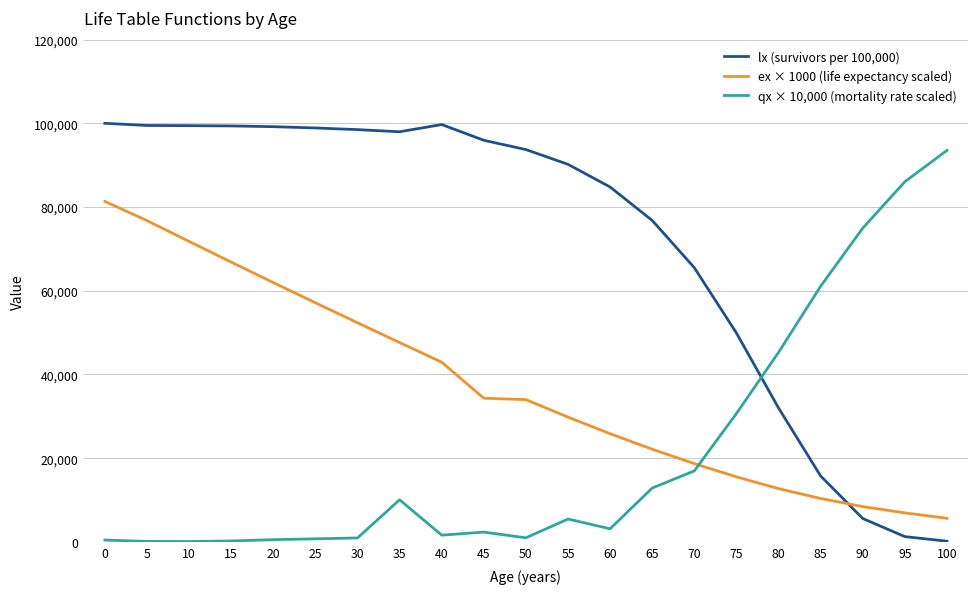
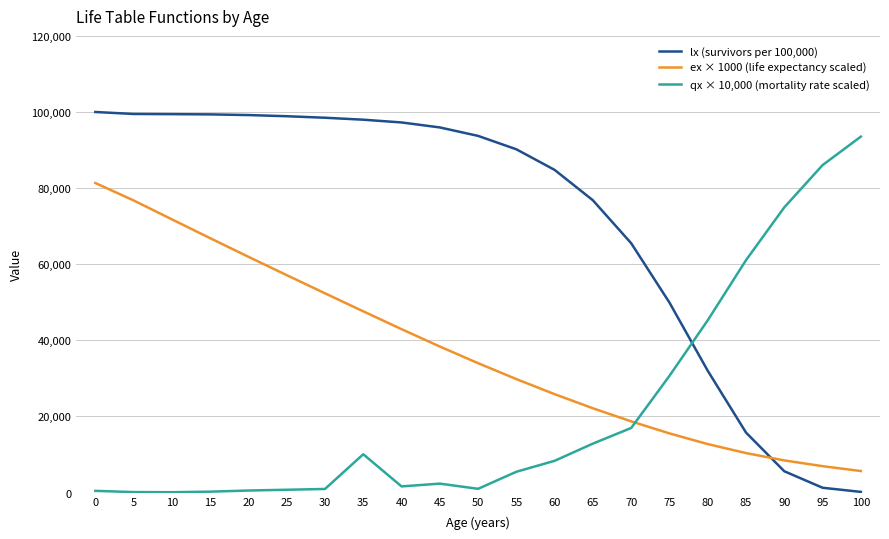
  {
    "lx (survivors per 100,000)": {
      "0": "100,000",
      "5": "99,000",
      "10": "99,000",
      "15": "99,000",
      "20": "99,000",
      "25": "99,000",
      "30": "98,000",
      "35": "98,000",
-     "40": "100,000",
+     "40": "97,000",
      "45": "96,000",
      "50": "94,000",
      "55": "90,000",
      "60": "85,000",
      "65": "77,000",
      "70": "66,000",
      "75": "50,000",
      "80": "32,000",
      "85": "16,000",
      "90": "6,000",
      "95": "1,000",
      "100": "0"
    },
    "ex × 1000 (life expectancy scaled)": {
      "0": "81,000",
      "5": "77,000",
      "10": "72,000",
      "15": "67,000",
      "20": "62,000",
      "25": "57,000",
      "30": "52,000",
      "35": "48,000",
      "40": "43,000",
-     "45": "34,000",
+     "45": "38,000",
      "50": "34,000",
      "55": "30,000",
      "60": "26,000",
      "65": "22,000",
      "70": "19,000",
      "75": "16,000",
      "80": "13,000",
      "85": "10,000",
      "90": "8,000",
      "95": "7,000",
      "100": "6,000"
    },
    "qx × 10,000 (mortality rate scaled)": {
      "0": "0",
      "5": "0",
      "10": "0",
      "15": "0",
      "20": "1,000",
      "25": "1,000",
      "30": "1,000",
      "35": "10,000",
      "40": "2,000",
      "45": "2,000",
      "50": "1,000",
      "55": "5,000",
-     "60": "3,000",
+     "60": "8,000",
      "65": "13,000",
      "70": "17,000",
      "75": "31,000",
      "80": "45,000",
      "85": "61,000",
      "90": "75,000",
      "95": "86,000",
      "100": "94,000"
    }
  }
